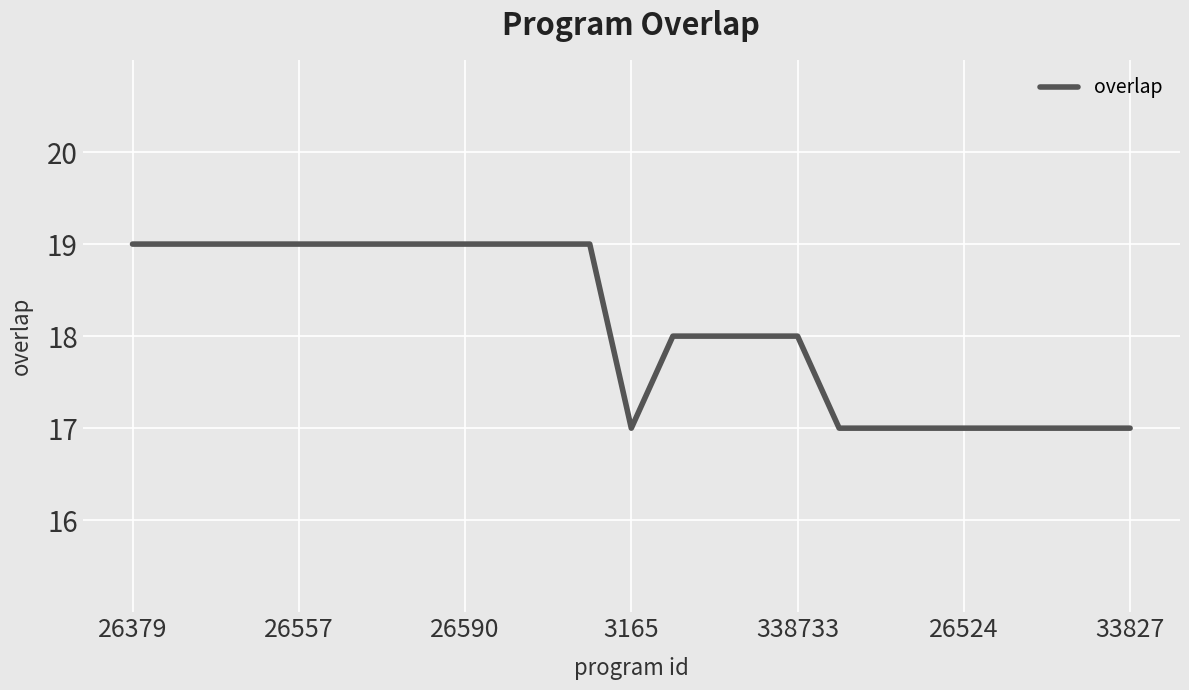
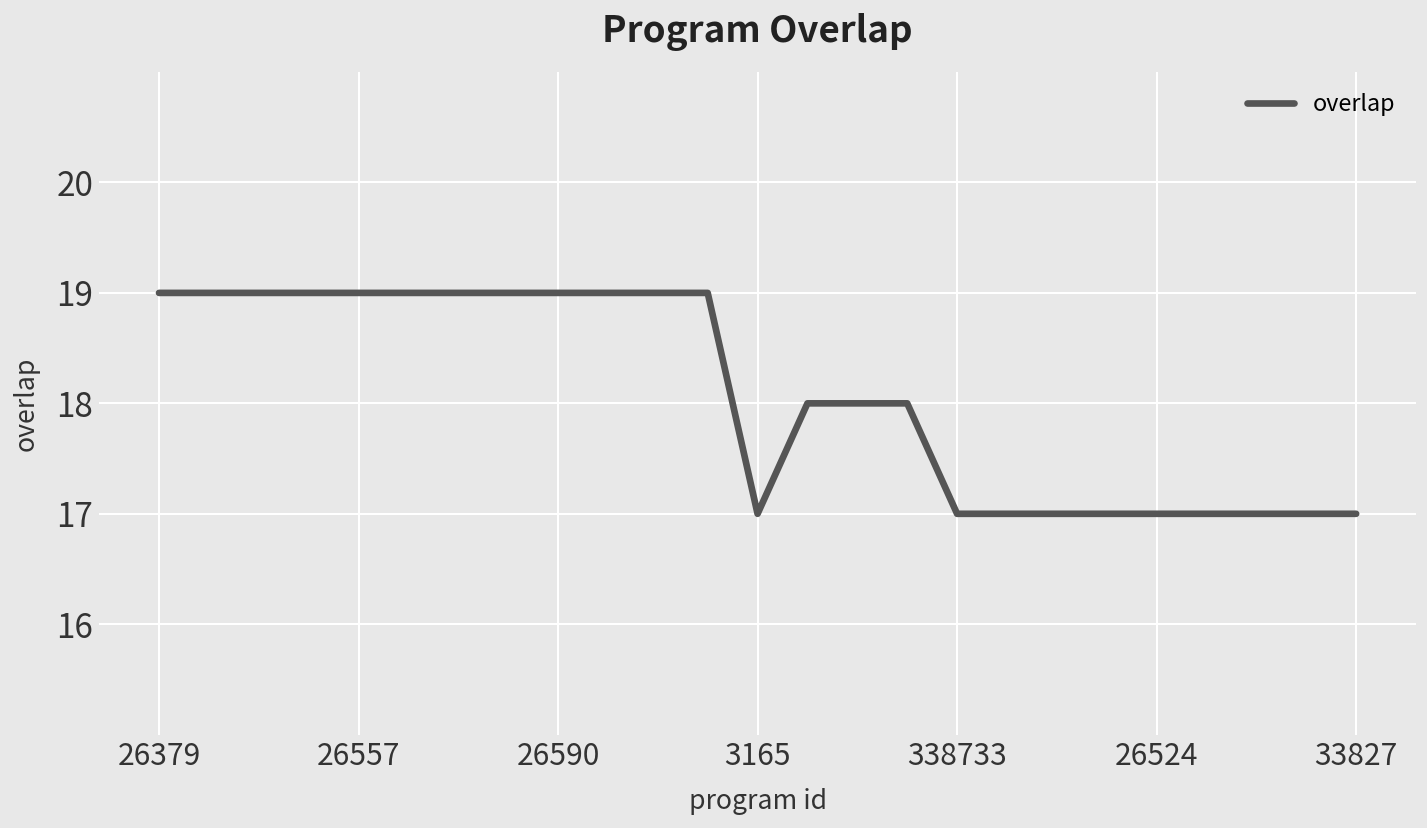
  {
    "26379": 19,
    "26557": 19,
    "26590": 19,
    "3165": 17,
-   "338733": 18,
+   "338733": 17,
    "26524": 17,
    "33827": 17
  }
